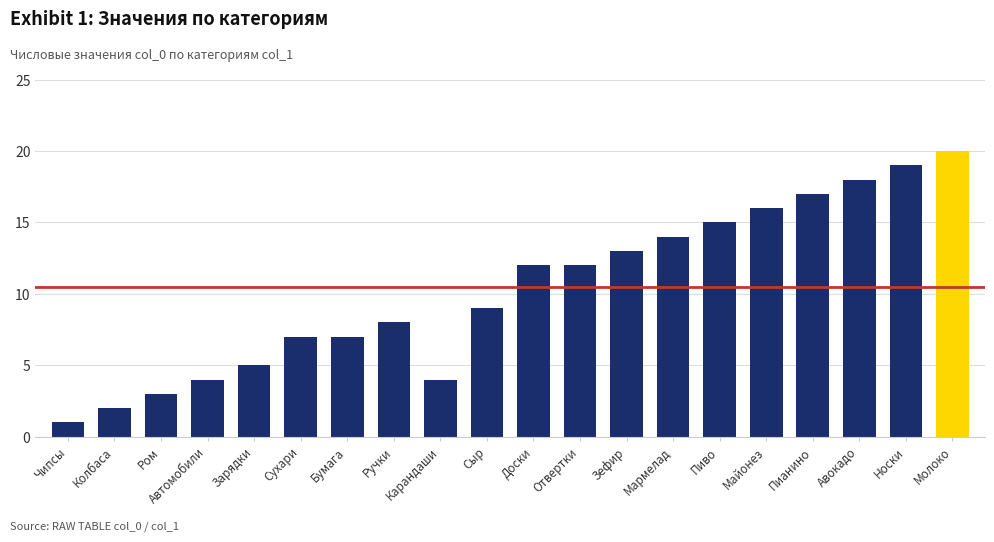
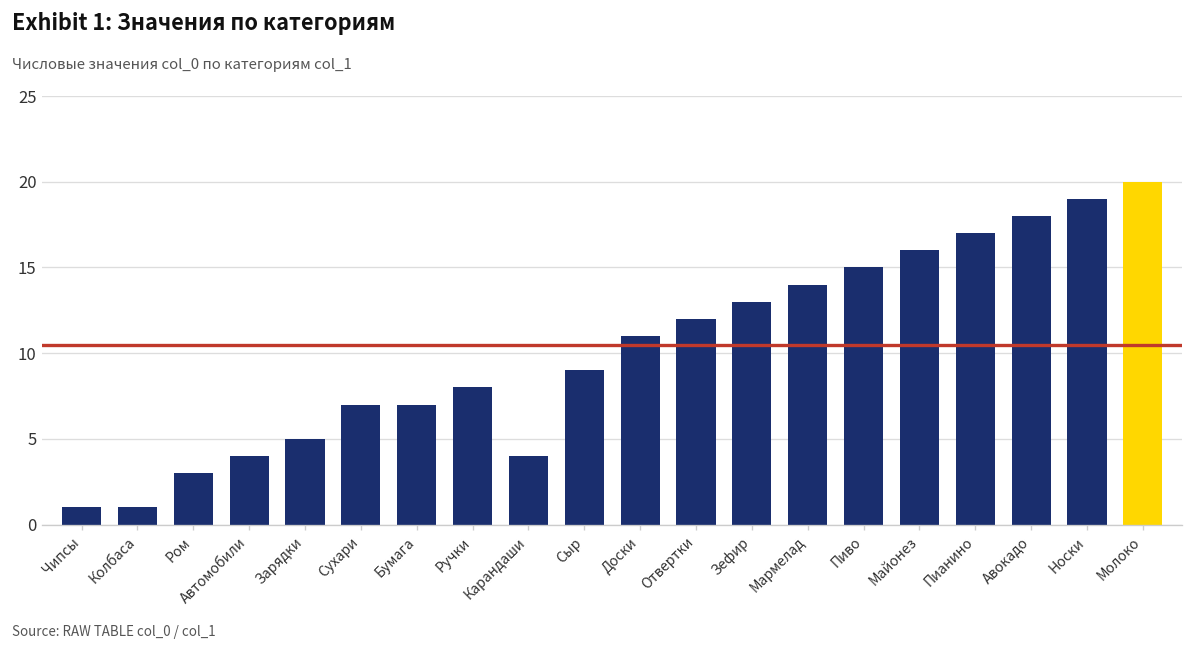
  {
    "Чипсы": 1,
-   "Колбаса": 2,
+   "Колбаса": 1,
    "Ром": 3,
    "Автомобили": 4,
    "Зарядки": 5,
    "Сухари": 7,
    "Бумага": 7,
    "Ручки": 8,
    "Карандаши": 4,
    "Сыр": 9,
-   "Доски": 12,
+   "Доски": 11,
    "Отвертки": 12,
    "Зефир": 13,
    "Мармелад": 14,
    "Пиво": 15,
    "Майонез": 16,
    "Пианино": 17,
    "Авокадо": 18,
    "Носки": 19,
    "Молоко": 20
  }
